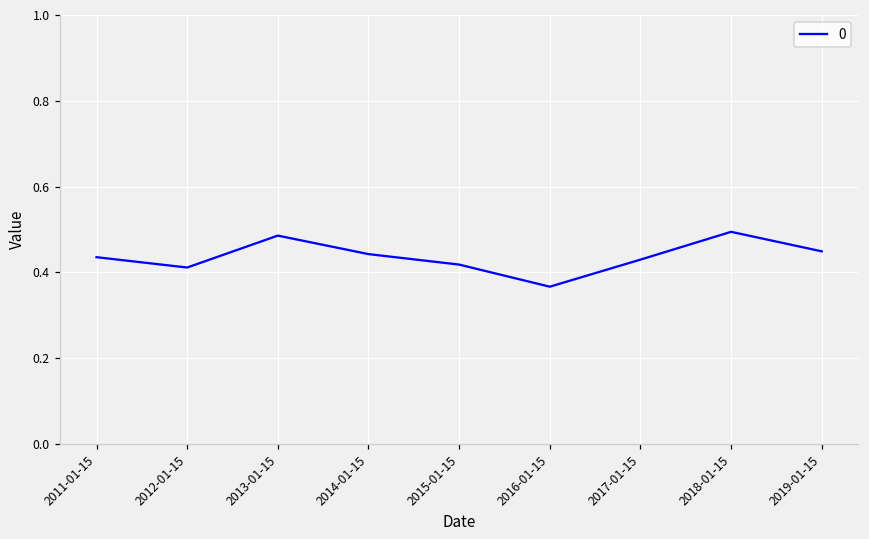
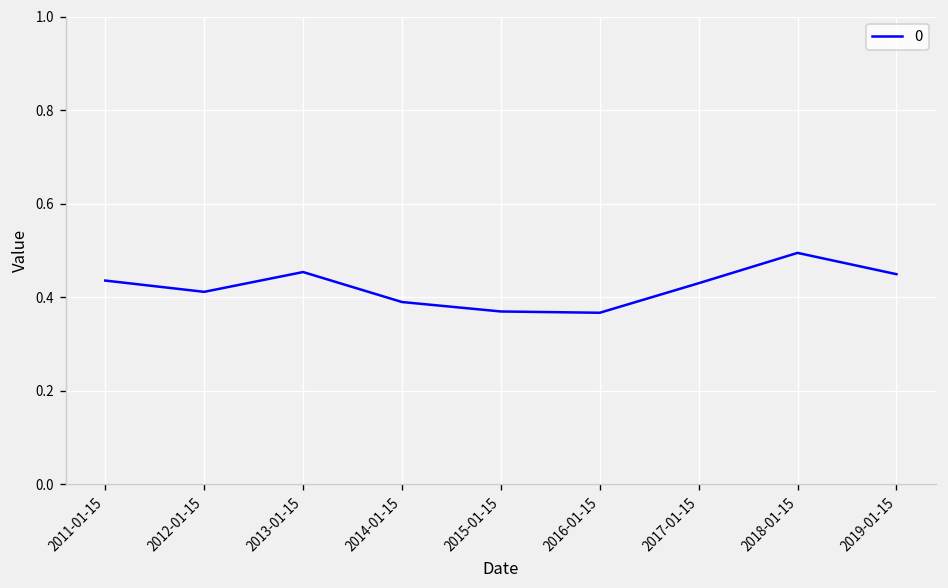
  {
    "2011-01-15": 0.44,
    "2012-01-15": 0.41,
-   "2013-01-15": 0.49,
-   "2014-01-15": 0.44,
-   "2015-01-15": 0.42,
+   "2013-01-15": 0.45,
+   "2014-01-15": 0.39,
+   "2015-01-15": 0.37,
    "2016-01-15": 0.37,
    "2017-01-15": 0.43,
    "2018-01-15": 0.49,
    "2019-01-15": 0.45
  }
